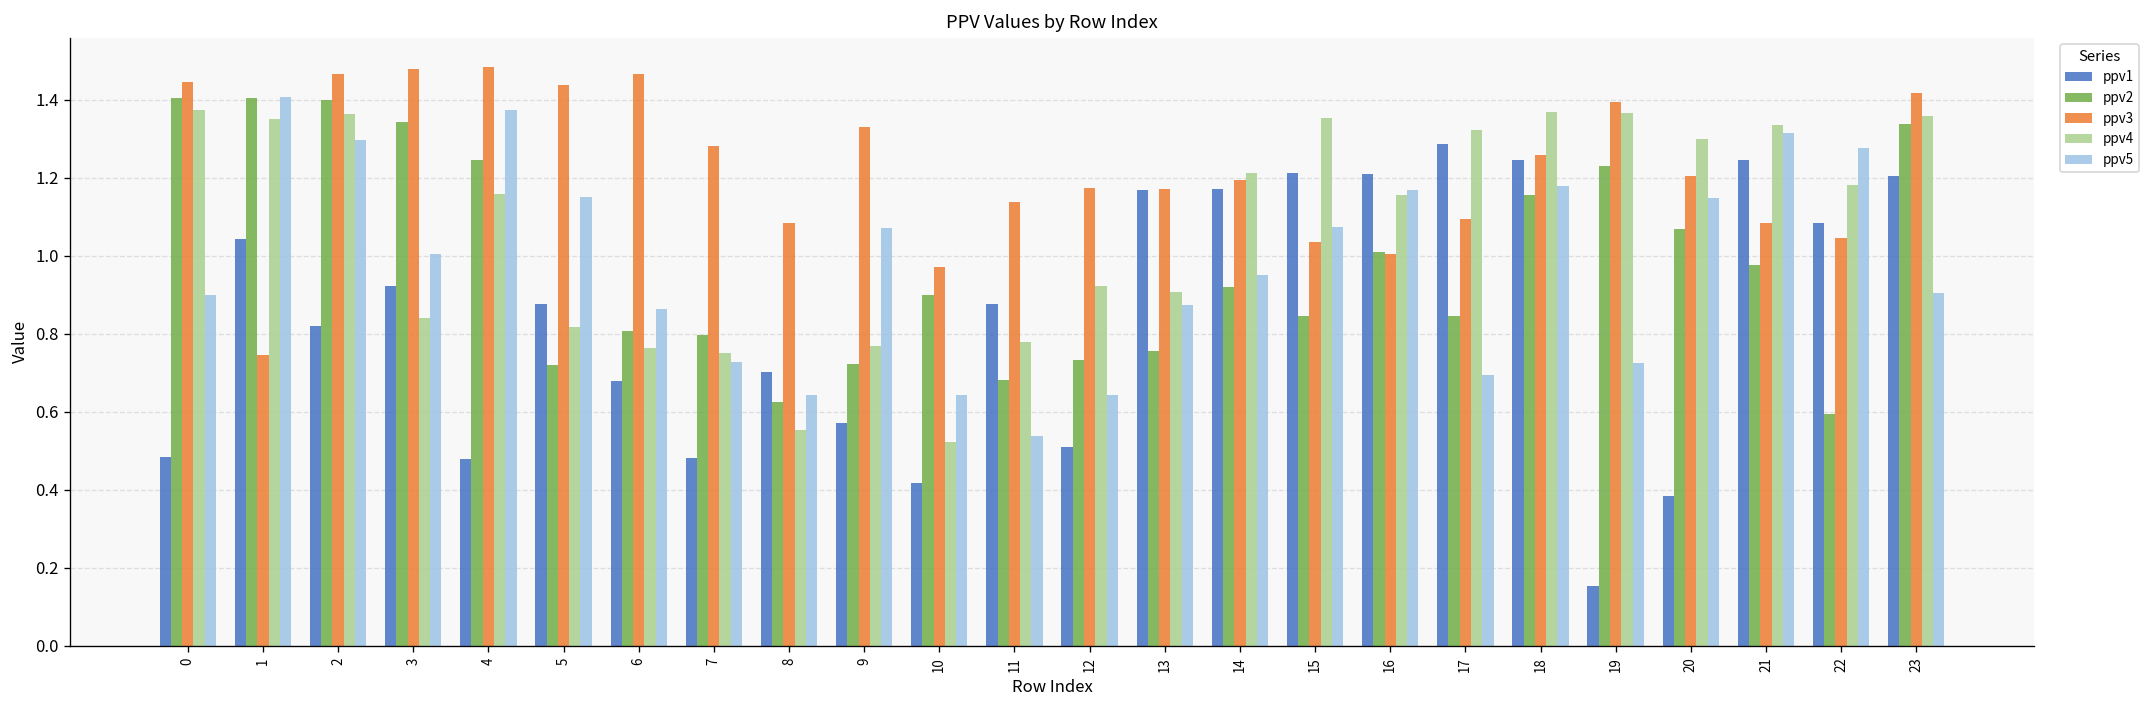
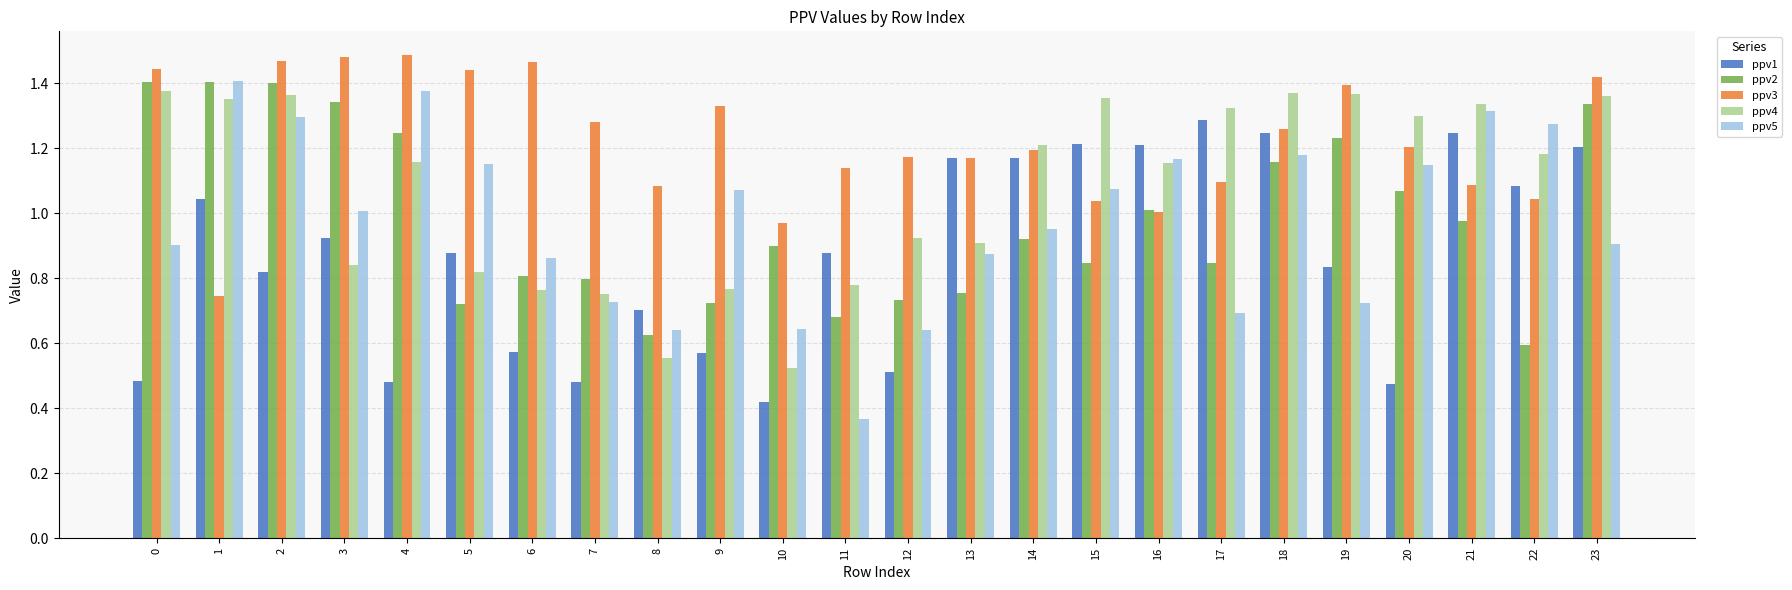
  {
    "ppv1": {
      "0": 0.48,
      "1": 1.04,
      "2": 0.82,
      "3": 0.92,
      "4": 0.48,
      "5": 0.88,
-     "6": 0.68,
+     "6": 0.57,
      "7": 0.48,
      "8": 0.70,
      "9": 0.57,
      "10": 0.42,
      "11": 0.88,
      "12": 0.51,
      "13": 1.17,
      "14": 1.17,
      "15": 1.21,
      "16": 1.21,
      "17": 1.29,
      "18": 1.25,
-     "19": 0.15,
-     "20": 0.38,
+     "19": 0.83,
+     "20": 0.48,
      "21": 1.25,
      "22": 1.08,
      "23": 1.20
    },
    "ppv2": {
      "0": 1.40,
      "1": 1.40,
      "2": 1.40,
      "3": 1.34,
      "4": 1.25,
      "5": 0.72,
      "6": 0.81,
      "7": 0.80,
      "8": 0.62,
      "9": 0.72,
      "10": 0.90,
      "11": 0.68,
      "12": 0.73,
      "13": 0.76,
      "14": 0.92,
      "15": 0.85,
      "16": 1.01,
      "17": 0.85,
      "18": 1.16,
      "19": 1.23,
      "20": 1.07,
      "21": 0.98,
      "22": 0.60,
      "23": 1.34
    },
    "ppv3": {
      "0": 1.44,
      "1": 0.74,
      "2": 1.47,
      "3": 1.48,
      "4": 1.48,
      "5": 1.44,
      "6": 1.47,
      "7": 1.28,
      "8": 1.08,
      "9": 1.33,
      "10": 0.97,
      "11": 1.14,
      "12": 1.17,
      "13": 1.17,
      "14": 1.19,
      "15": 1.04,
      "16": 1.00,
      "17": 1.09,
      "18": 1.26,
      "19": 1.39,
      "20": 1.20,
      "21": 1.09,
      "22": 1.04,
      "23": 1.42
    },
    "ppv4": {
      "0": 1.37,
      "1": 1.35,
      "2": 1.36,
      "3": 0.84,
      "4": 1.16,
      "5": 0.82,
      "6": 0.76,
      "7": 0.75,
      "8": 0.55,
      "9": 0.77,
      "10": 0.52,
      "11": 0.78,
      "12": 0.92,
      "13": 0.91,
      "14": 1.21,
      "15": 1.35,
      "16": 1.15,
      "17": 1.32,
      "18": 1.37,
      "19": 1.37,
      "20": 1.30,
      "21": 1.34,
      "22": 1.18,
      "23": 1.36
    },
    "ppv5": {
      "0": 0.90,
      "1": 1.41,
      "2": 1.30,
      "3": 1.01,
      "4": 1.37,
      "5": 1.15,
      "6": 0.86,
      "7": 0.73,
      "8": 0.64,
      "9": 1.07,
      "10": 0.64,
-     "11": 0.54,
+     "11": 0.37,
      "12": 0.64,
      "13": 0.87,
      "14": 0.95,
      "15": 1.07,
      "16": 1.17,
      "17": 0.69,
      "18": 1.18,
      "19": 0.72,
      "20": 1.15,
      "21": 1.32,
      "22": 1.27,
      "23": 0.91
    }
  }
